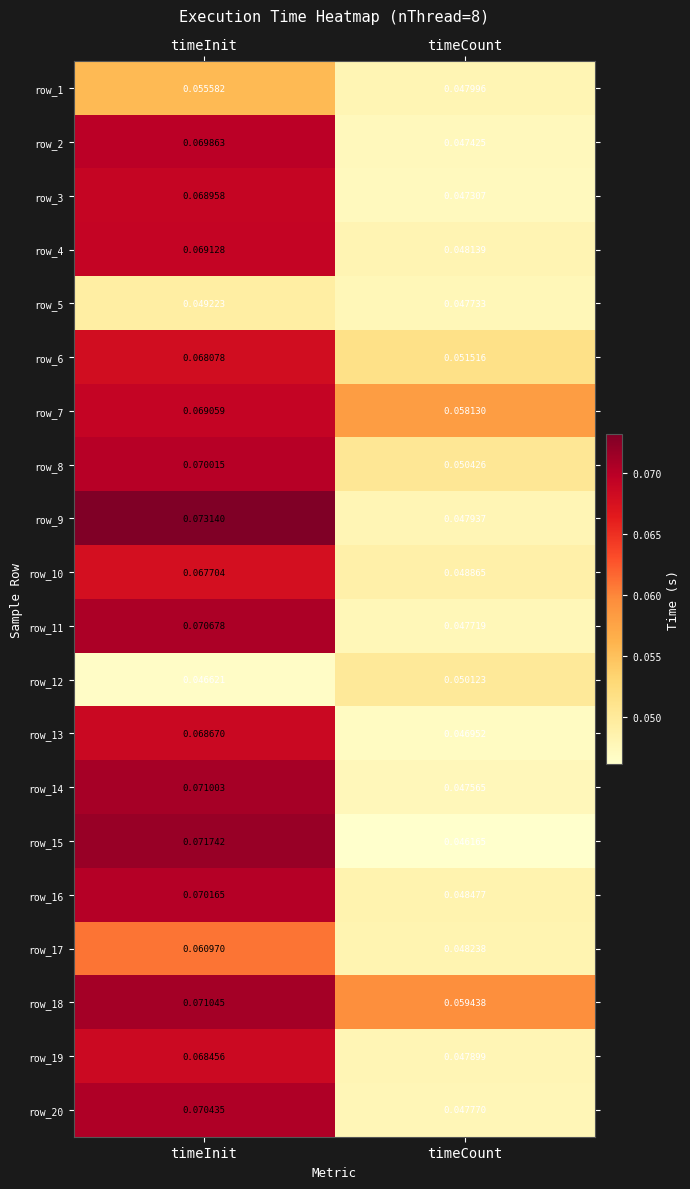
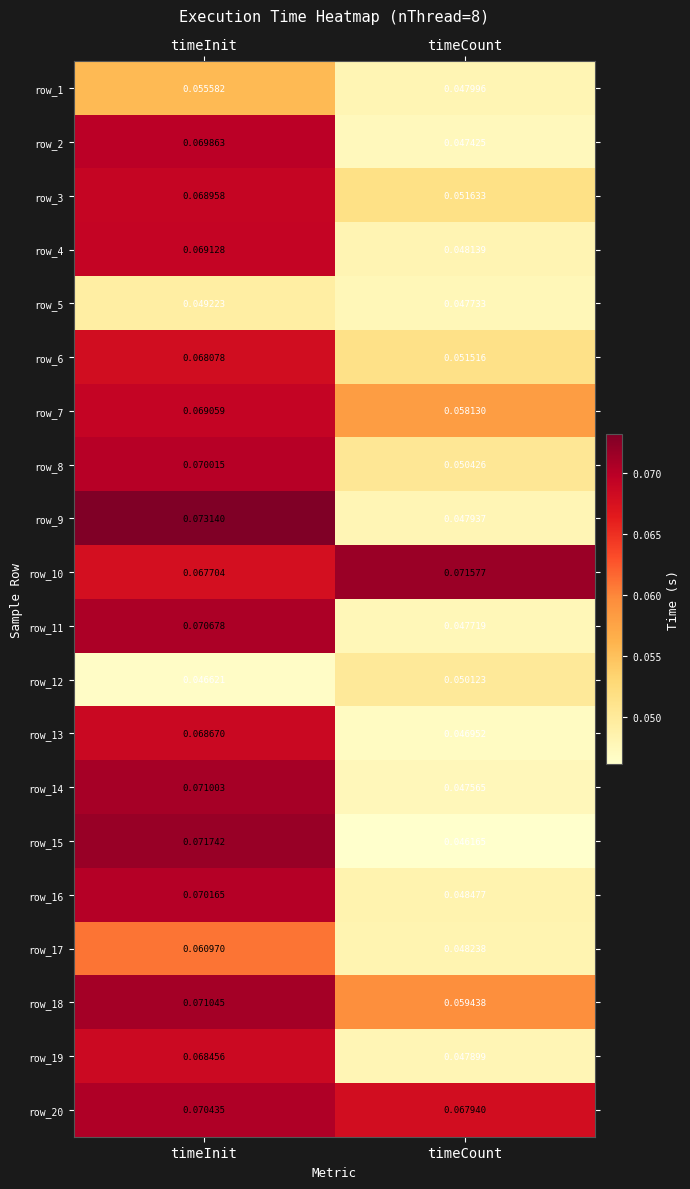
  {
    "row_1": {
      "timeInit": 0.055582,
      "timeCount": 0.047996
    },
    "row_2": {
      "timeInit": 0.069863,
      "timeCount": 0.047425
    },
    "row_3": {
      "timeInit": 0.068958,
-     "timeCount": 0.047307
+     "timeCount": 0.051633
    },
    "row_4": {
      "timeInit": 0.069128,
      "timeCount": 0.048139
    },
    "row_5": {
      "timeInit": 0.049223,
      "timeCount": 0.047733
    },
    "row_6": {
      "timeInit": 0.068078,
      "timeCount": 0.051516
    },
    "row_7": {
      "timeInit": 0.069059,
      "timeCount": 0.058130
    },
    "row_8": {
      "timeInit": 0.070015,
      "timeCount": 0.050426
    },
    "row_9": {
      "timeInit": 0.073140,
      "timeCount": 0.047937
    },
    "row_10": {
      "timeInit": 0.067704,
-     "timeCount": 0.048865
+     "timeCount": 0.071577
    },
    "row_11": {
      "timeInit": 0.070678,
      "timeCount": 0.047719
    },
    "row_12": {
      "timeInit": 0.046621,
      "timeCount": 0.050123
    },
    "row_13": {
      "timeInit": 0.068670,
      "timeCount": 0.046952
    },
    "row_14": {
      "timeInit": 0.071003,
      "timeCount": 0.047565
    },
    "row_15": {
      "timeInit": 0.071742,
      "timeCount": 0.046165
    },
    "row_16": {
      "timeInit": 0.070165,
      "timeCount": 0.048477
    },
    "row_17": {
      "timeInit": 0.060970,
      "timeCount": 0.048238
    },
    "row_18": {
      "timeInit": 0.071045,
      "timeCount": 0.059438
    },
    "row_19": {
      "timeInit": 0.068456,
      "timeCount": 0.047899
    },
    "row_20": {
      "timeInit": 0.070435,
-     "timeCount": 0.047770
+     "timeCount": 0.067940
    }
  }
